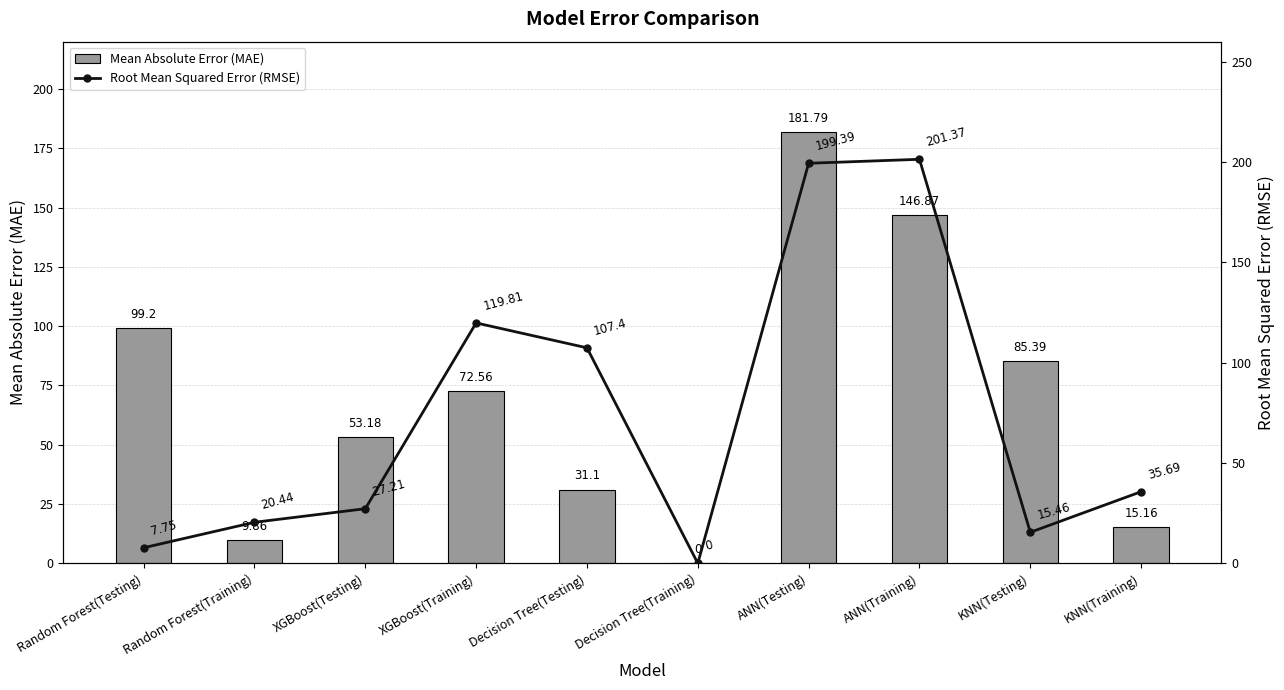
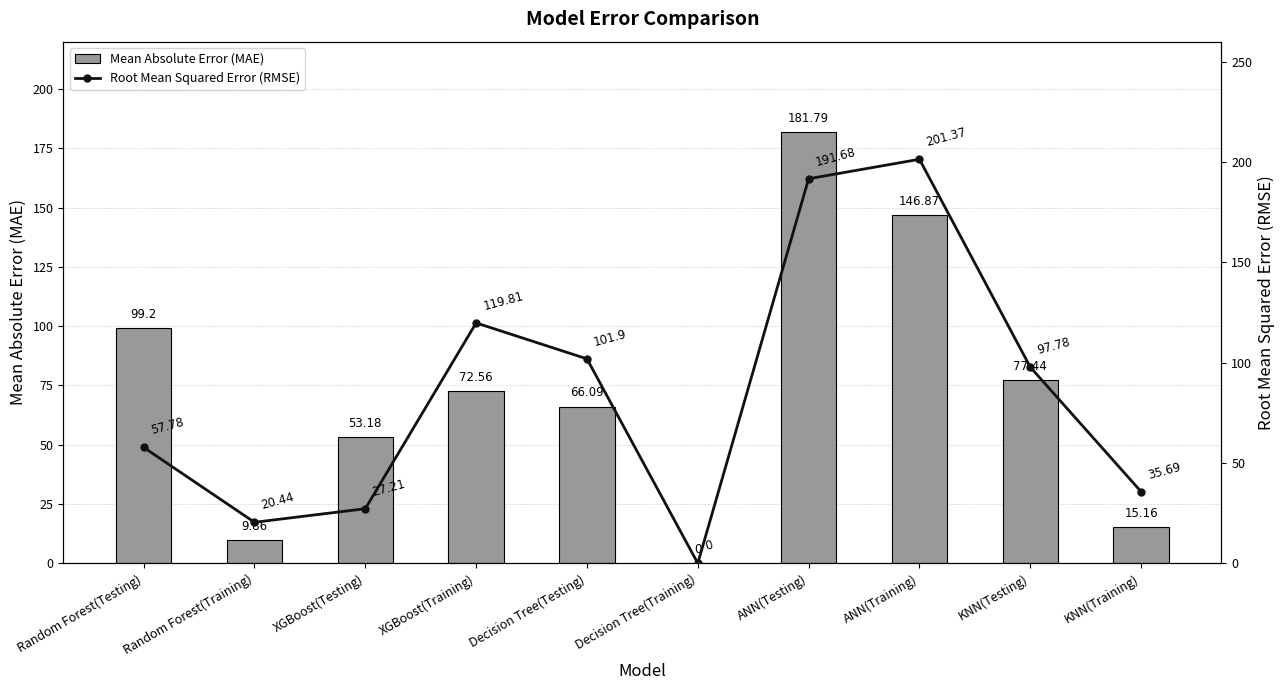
  {
    "Mean Absolute Error (MAE)": {
      "Random Forest(Testing)": 99.2,
      "XGBoost(Testing)": 53.18,
      "XGBoost(Training)": 72.56,
-     "Decision Tree(Testing)": 31.1,
+     "Decision Tree(Testing)": 66.09,
      "Decision Tree(Training)": 0,
      "ANN(Testing)": 181.79,
      "ANN(Training)": 146.87,
-     "KNN(Testing)": 85.39,
+     "KNN(Testing)": 77.44,
      "KNN(Training)": 15.16
    },
    "Root Mean Squared Error (RMSE)": {
-     "Random Forest(Testing)": 7.75,
+     "Random Forest(Testing)": 57.78,
      "Random Forest(Training)": 20.44,
      "XGBoost(Testing)": 27.21,
      "XGBoost(Training)": 119.81,
-     "Decision Tree(Testing)": 107.4,
+     "Decision Tree(Testing)": 101.9,
      "Decision Tree(Training)": 0,
-     "ANN(Testing)": 199.39,
+     "ANN(Testing)": 191.68,
      "ANN(Training)": 201.37,
-     "KNN(Testing)": 15.46,
+     "KNN(Testing)": 97.78,
      "KNN(Training)": 35.69
    }
  }
